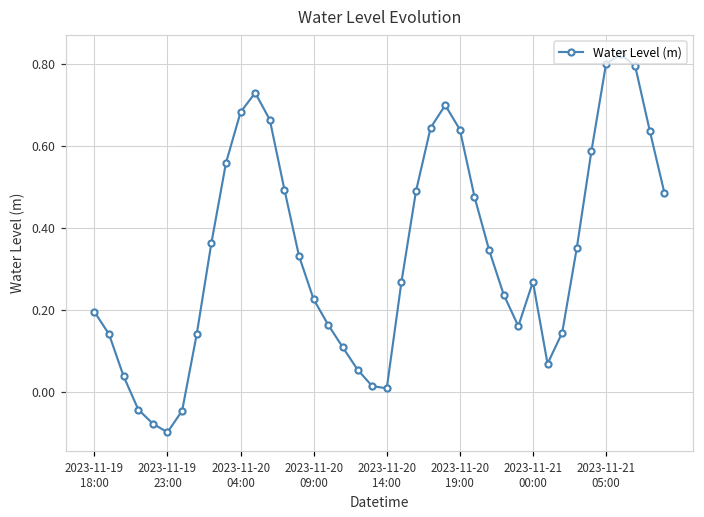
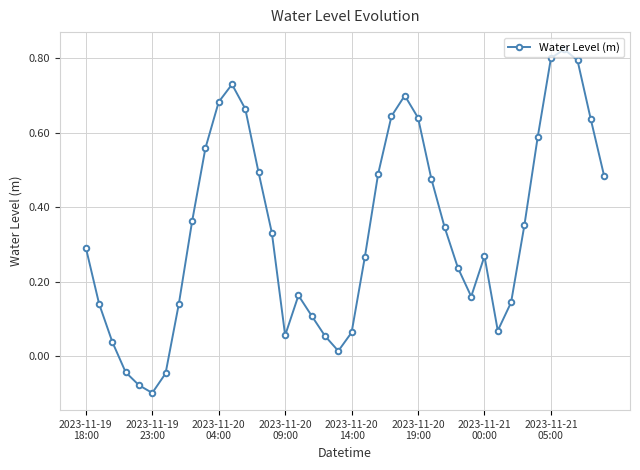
  {
-   "2023-11-19 18:00": 0.20,
+   "2023-11-19 18:00": 0.29,
    "2023-11-19 23:00": -0.10,
    "2023-11-20 04:00": 0.68,
-   "2023-11-20 09:00": 0.23,
-   "2023-11-20 14:00": 0.01,
+   "2023-11-20 09:00": 0.06,
+   "2023-11-20 14:00": 0.06,
    "2023-11-20 19:00": 0.64,
    "2023-11-21 00:00": 0.27,
    "2023-11-21 05:00": 0.80
  }
